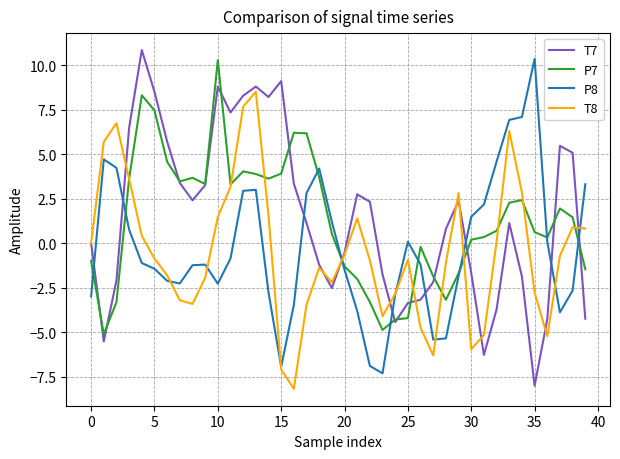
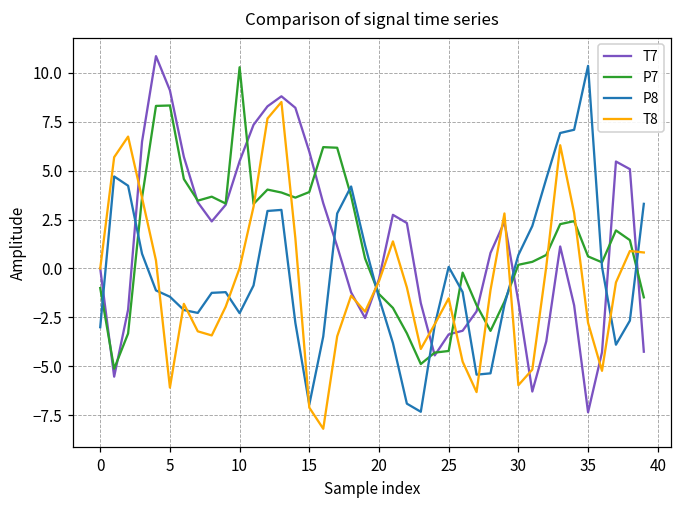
  {
    "T7": {
-     "5": 8.5,
-     "10": 8.8,
-     "15": 9.1,
+     "5": 9.1,
+     "10": 5.5,
+     "15": 6.0,
      "25": -3.4,
      "30": -1.7,
-     "35": -8.0
+     "35": -7.3
    },
    "P7": {
      "0": -1.0,
-     "5": 7.5,
+     "5": 8.3,
      "10": 10.3,
      "15": 3.9,
      "20": -1.3,
      "25": -4.2,
      "30": 0.2,
      "35": 0.6
    },
    "P8": {
      "0": -3.0,
      "5": -1.4,
      "10": -2.3,
      "15": -7.0,
      "20": -1.5,
      "25": 0.1,
-     "30": 1.5,
+     "30": 0.7,
      "35": 10.4
    },
    "T8": {
-     "5": -0.9,
-     "10": 1.5,
+     "5": -6.1,
+     "10": 0.0,
      "15": -7.1,
-     "25": -0.9,
+     "25": -1.5,
      "30": -6.0,
      "35": -2.8
    }
  }
